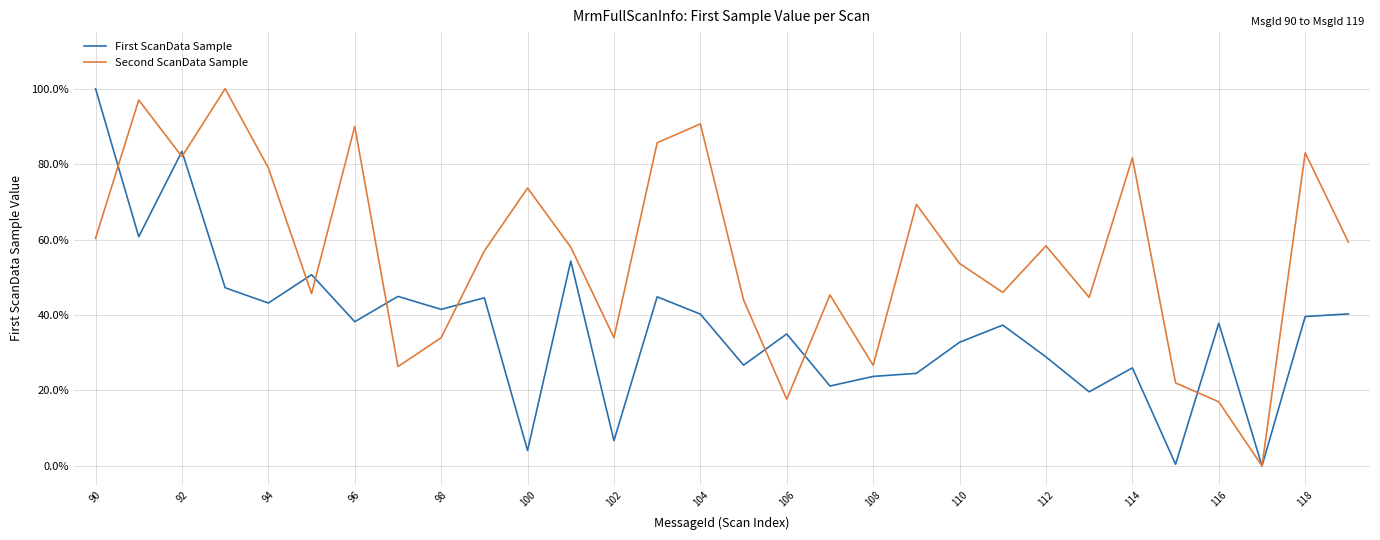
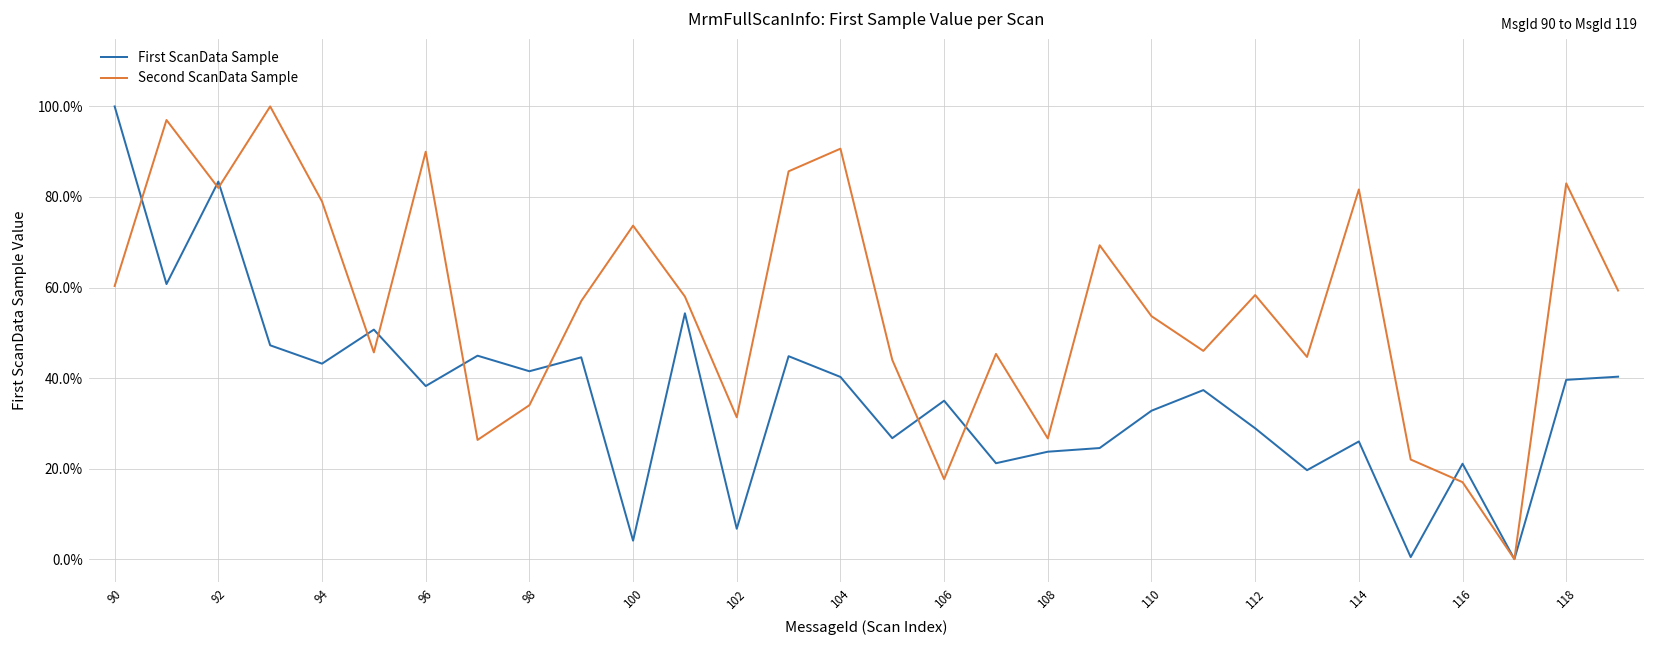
  {
    "First ScanData Sample": {
      "90": "100%",
      "92": "83%",
      "94": "43%",
      "96": "38%",
      "98": "42%",
      "100": "4%",
      "102": "7%",
      "104": "40%",
      "106": "35%",
      "108": "24%",
      "110": "33%",
      "112": "29%",
      "114": "26%",
-     "116": "38%",
+     "116": "21%",
      "118": "40%"
    },
    "Second ScanData Sample": {
      "90": "60%",
      "92": "82%",
      "94": "79%",
      "96": "90%",
      "98": "34%",
      "100": "74%",
-     "102": "34%",
+     "102": "31%",
      "104": "91%",
      "106": "18%",
      "108": "27%",
      "110": "54%",
      "112": "58%",
      "114": "82%",
      "116": "17%",
      "118": "83%"
    }
  }
